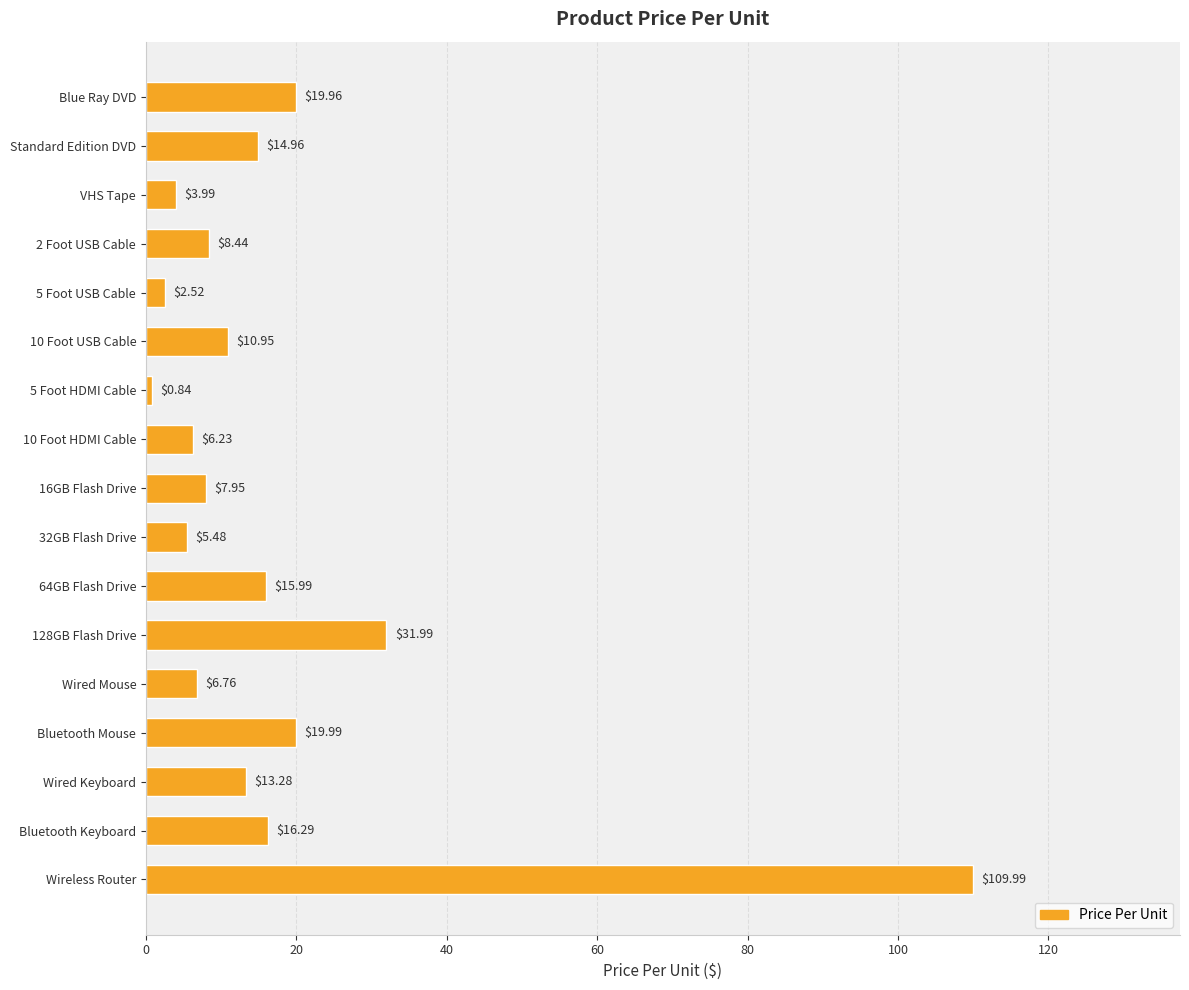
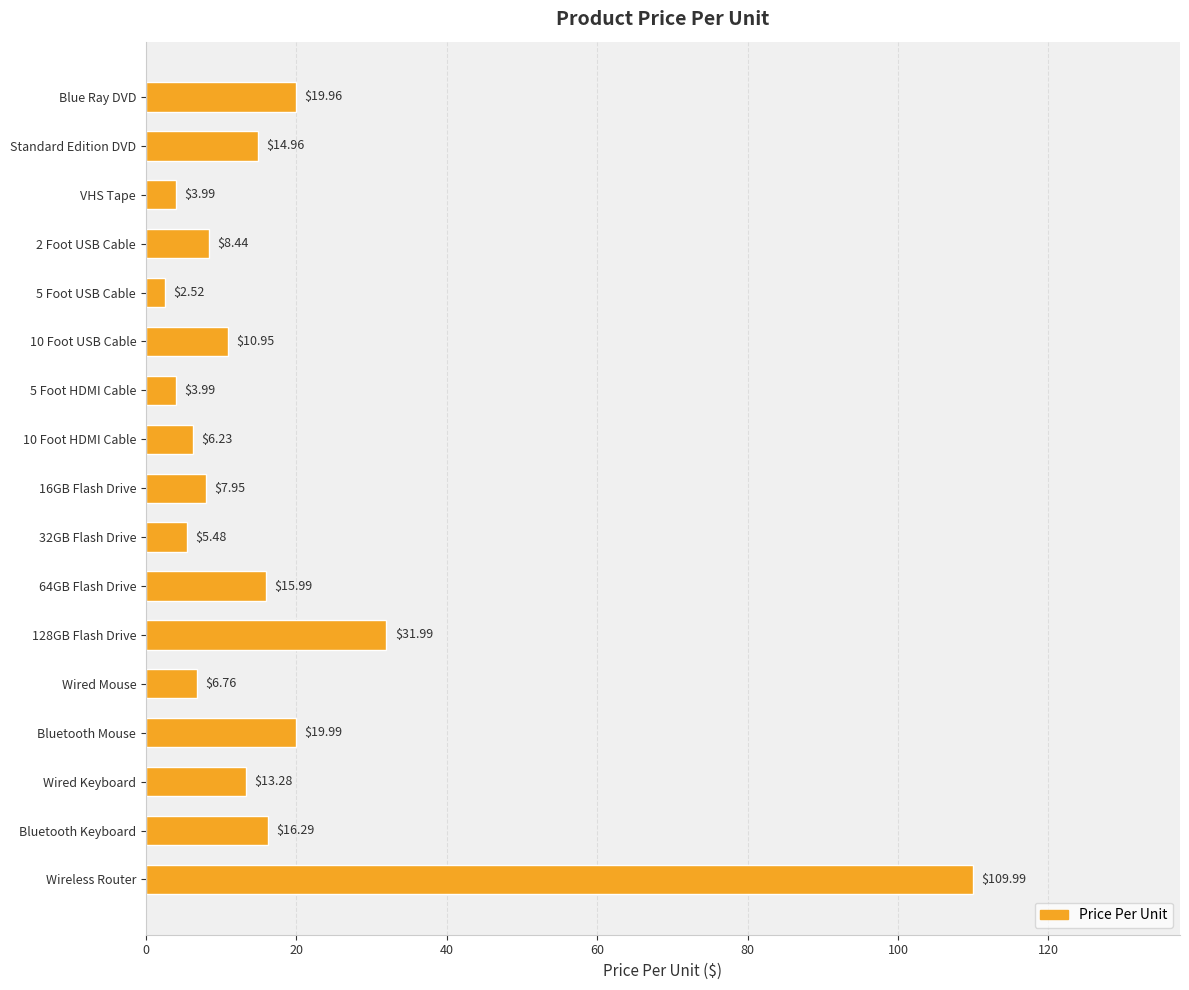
  {
    "Blue Ray DVD": "$19.96",
    "Standard Edition DVD": "$14.96",
    "VHS Tape": "$3.99",
    "2 Foot USB Cable": "$8.44",
    "5 Foot USB Cable": "$2.52",
    "10 Foot USB Cable": "$10.95",
-   "5 Foot HDMI Cable": "$0.84",
+   "5 Foot HDMI Cable": "$3.99",
    "10 Foot HDMI Cable": "$6.23",
    "16GB Flash Drive": "$7.95",
    "32GB Flash Drive": "$5.48",
    "64GB Flash Drive": "$15.99",
    "128GB Flash Drive": "$31.99",
    "Wired Mouse": "$6.76",
    "Bluetooth Mouse": "$19.99",
    "Wired Keyboard": "$13.28",
    "Bluetooth Keyboard": "$16.29",
    "Wireless Router": "$109.99"
  }
